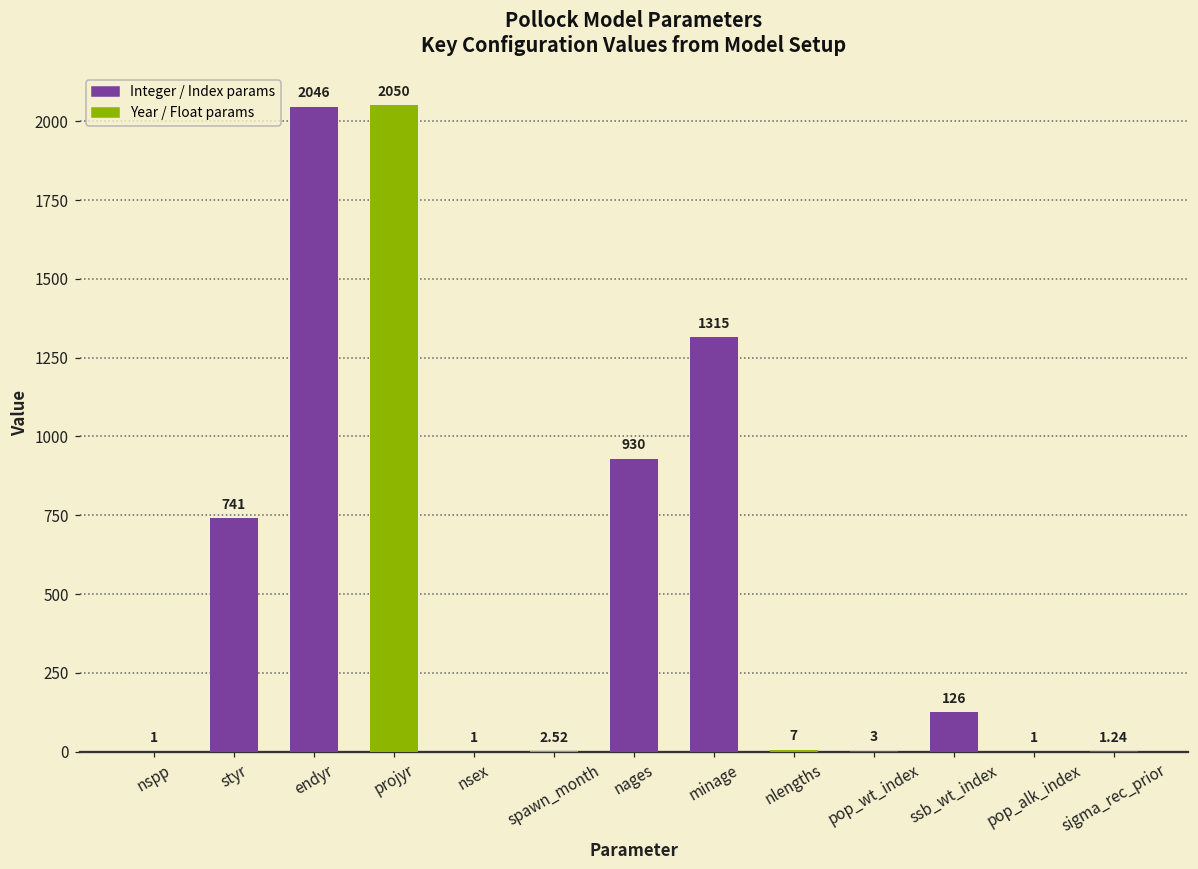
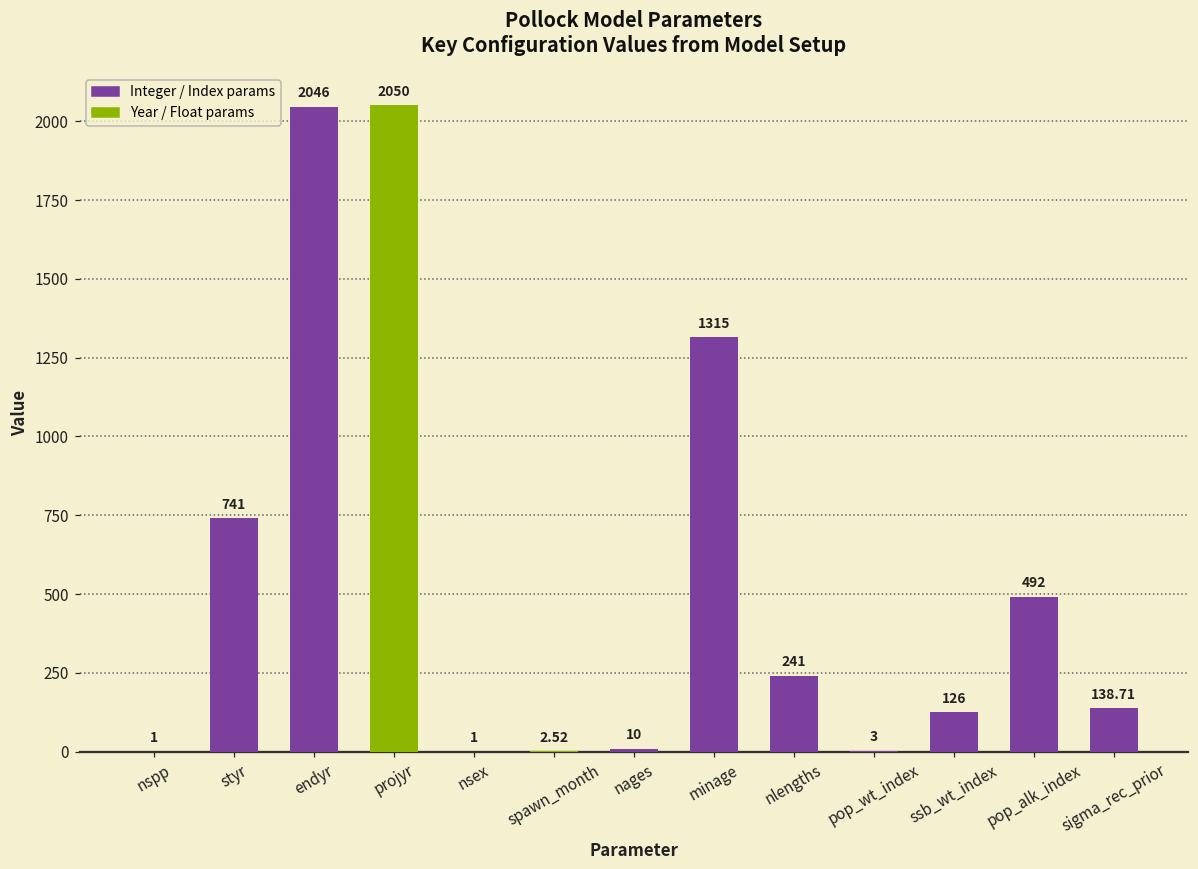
  {
    "nspp": 1,
    "styr": 741,
    "endyr": 2046,
    "projyr": 2050,
    "nsex": 1,
    "spawn_month": 2.52,
-   "nages": 930,
+   "nages": 10,
    "minage": 1315,
-   "nlengths": 7,
+   "nlengths": 241,
    "pop_wt_index": 3,
    "ssb_wt_index": 126,
-   "pop_alk_index": 1,
-   "sigma_rec_prior": 1.24
+   "pop_alk_index": 492,
+   "sigma_rec_prior": 138.71
  }
